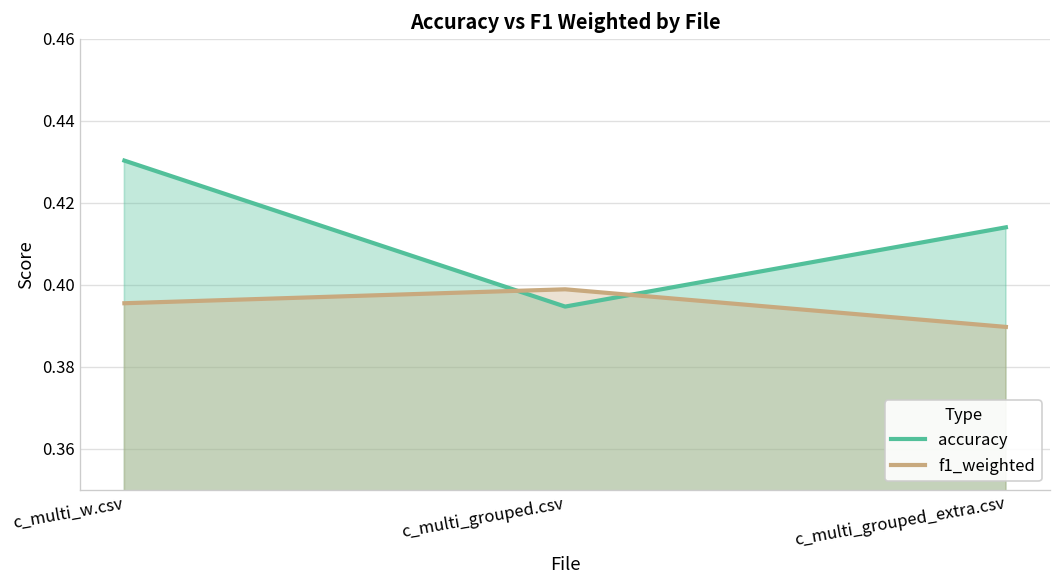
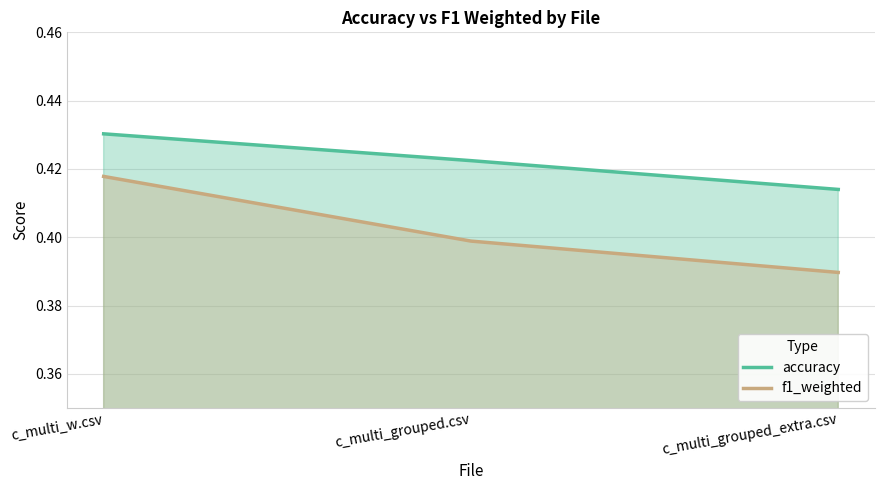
  {
    "accuracy": {
      "c_multi_w.csv": 0.430,
-     "c_multi_grouped.csv": 0.395,
+     "c_multi_grouped.csv": 0.422,
      "c_multi_grouped_extra.csv": 0.414
    },
    "f1_weighted": {
-     "c_multi_w.csv": 0.395,
+     "c_multi_w.csv": 0.418,
      "c_multi_grouped.csv": 0.399,
      "c_multi_grouped_extra.csv": 0.390
    }
  }
